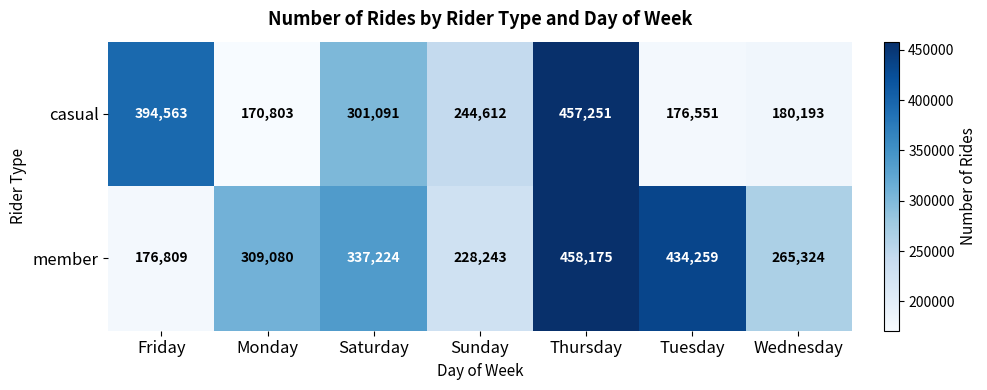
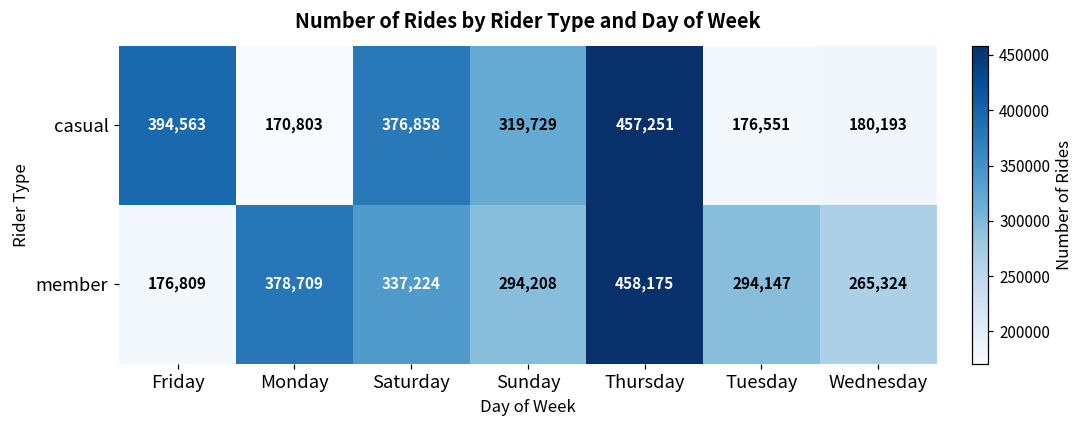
  {
    "casual": {
      "Friday": "394,563",
      "Monday": "170,803",
-     "Saturday": "301,091",
-     "Sunday": "244,612",
+     "Saturday": "376,858",
+     "Sunday": "319,729",
      "Thursday": "457,251",
      "Tuesday": "176,551",
      "Wednesday": "180,193"
    },
    "member": {
      "Friday": "176,809",
-     "Monday": "309,080",
+     "Monday": "378,709",
      "Saturday": "337,224",
-     "Sunday": "228,243",
+     "Sunday": "294,208",
      "Thursday": "458,175",
-     "Tuesday": "434,259",
+     "Tuesday": "294,147",
      "Wednesday": "265,324"
    }
  }
